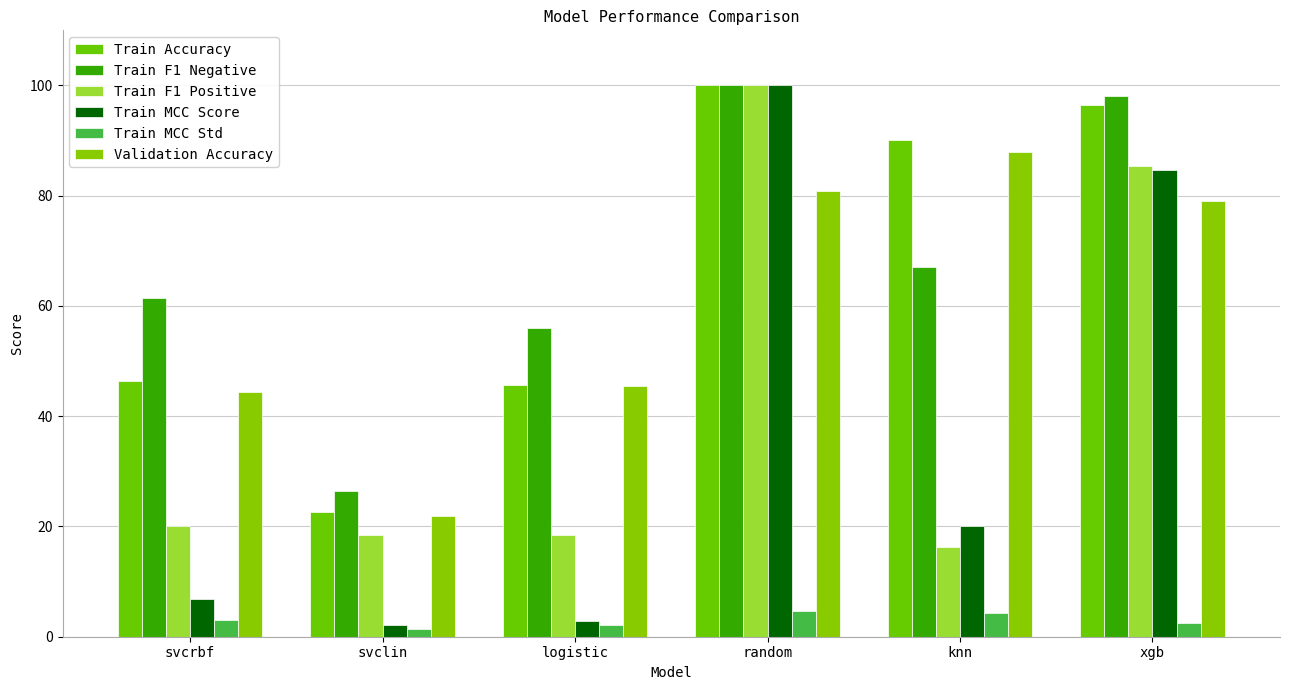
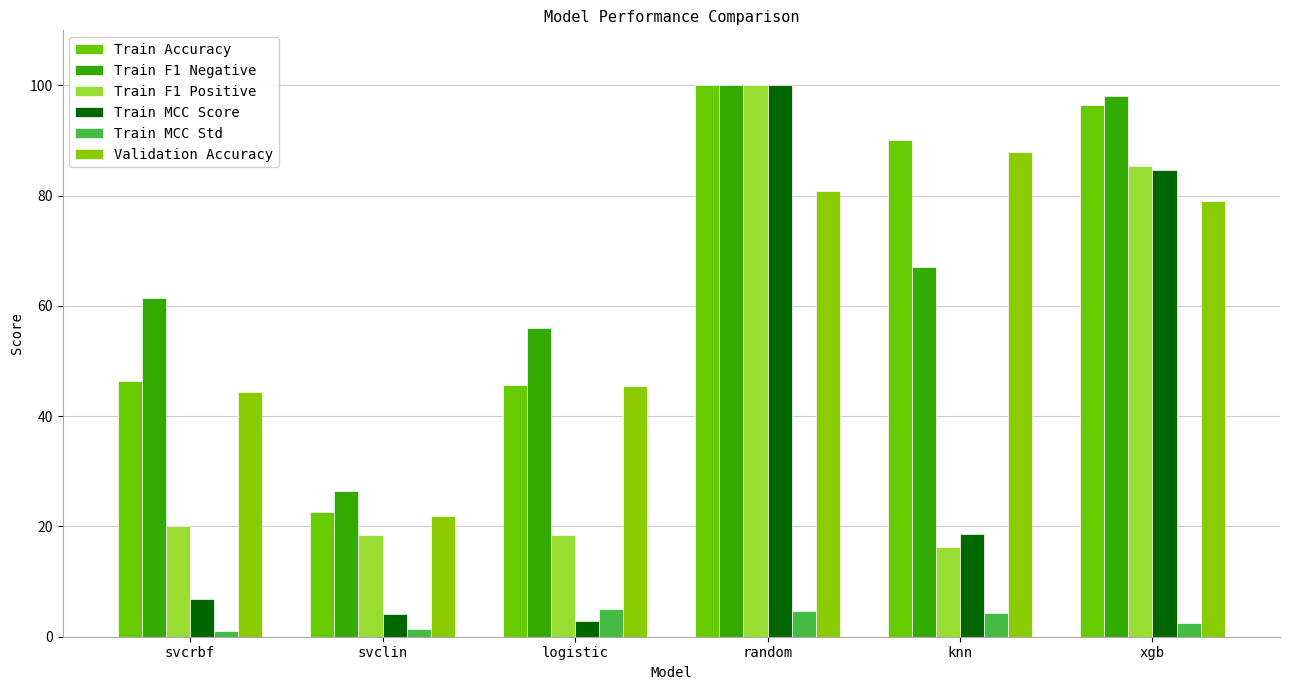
  {
    "Train F1 Negative": {
      "svcrbf": 62,
      "svclin": 26,
      "logistic": 56,
      "random": 100,
      "knn": 67,
      "xgb": 98
    },
    "Train MCC Score": {
      "svcrbf": 7,
-     "svclin": 2,
+     "svclin": 4,
      "logistic": 3,
      "random": 100,
-     "knn": 20,
+     "knn": 19,
      "xgb": 85
    },
    "Train MCC Std": {
-     "svcrbf": 3,
+     "svcrbf": 1,
      "svclin": 1,
-     "logistic": 2,
+     "logistic": 5,
      "random": 5,
      "knn": 4,
      "xgb": 2
    }
  }
